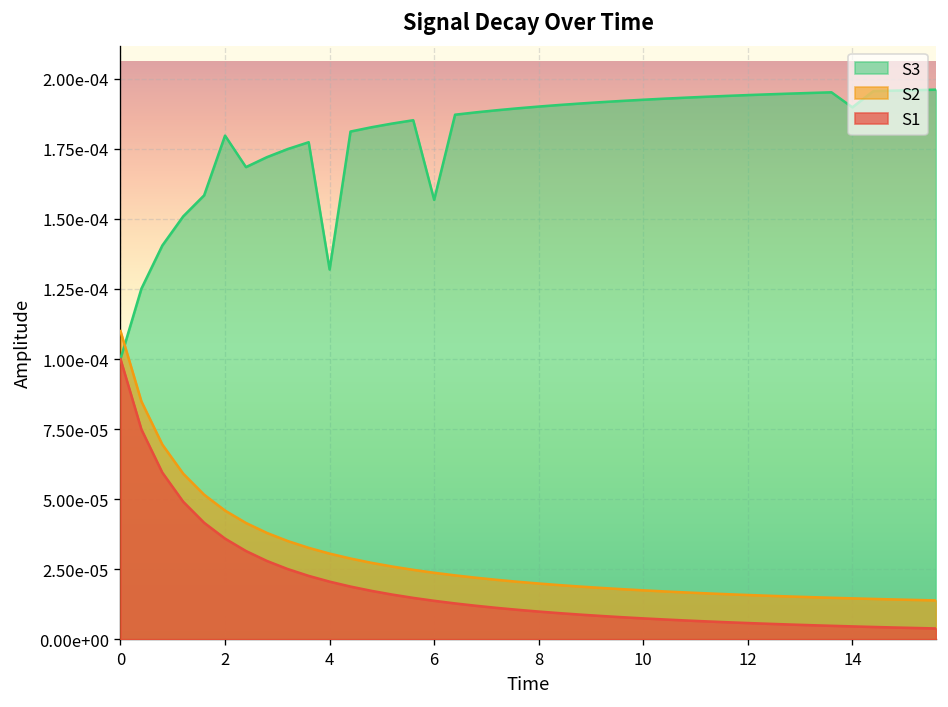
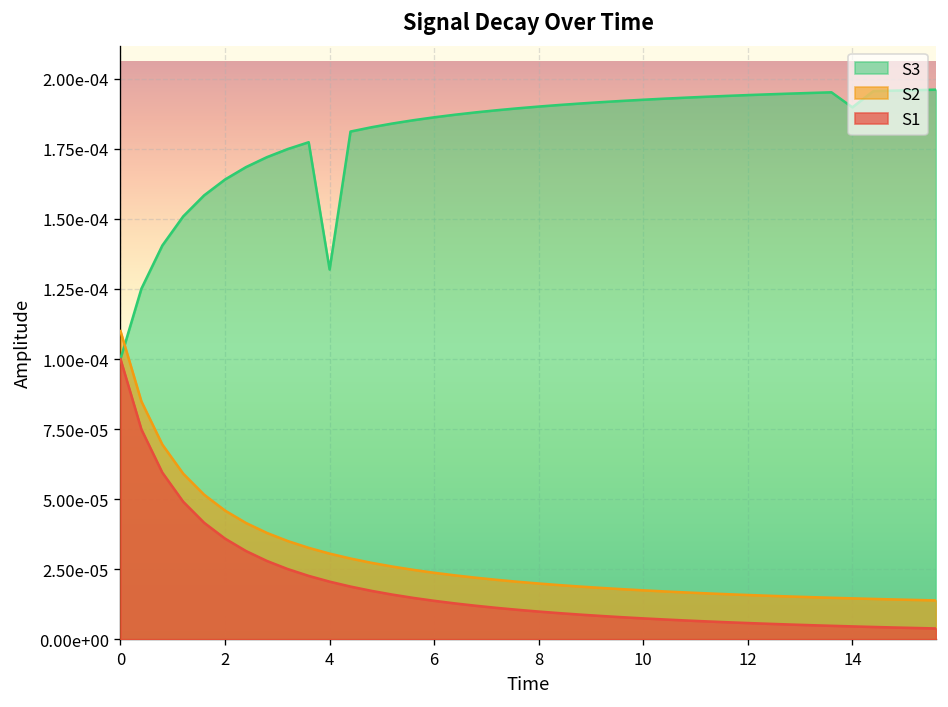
  {
    "S3": {
-     "2": 0.000180,
+     "2": 0.000164,
      "4": 0.000132,
-     "6": 0.000157,
+     "6": 0.000186,
      "8": 0.000190,
      "10": 0.000192,
      "12": 0.000194
    },
    "S2": {
      "0": 0.000110,
      "2": 0.000046,
      "4": 0.000031,
      "6": 0.000024,
      "8": 0.000020,
      "10": 0.000018,
      "12": 0.000016,
      "14": 0.000015
    },
    "S1": {
      "2": 0.000036,
      "4": 0.000021,
      "6": 0.000014,
      "8": 0.000010,
      "10": 0.000008,
      "12": 0.000006,
      "14": 0.000005
    }
  }
